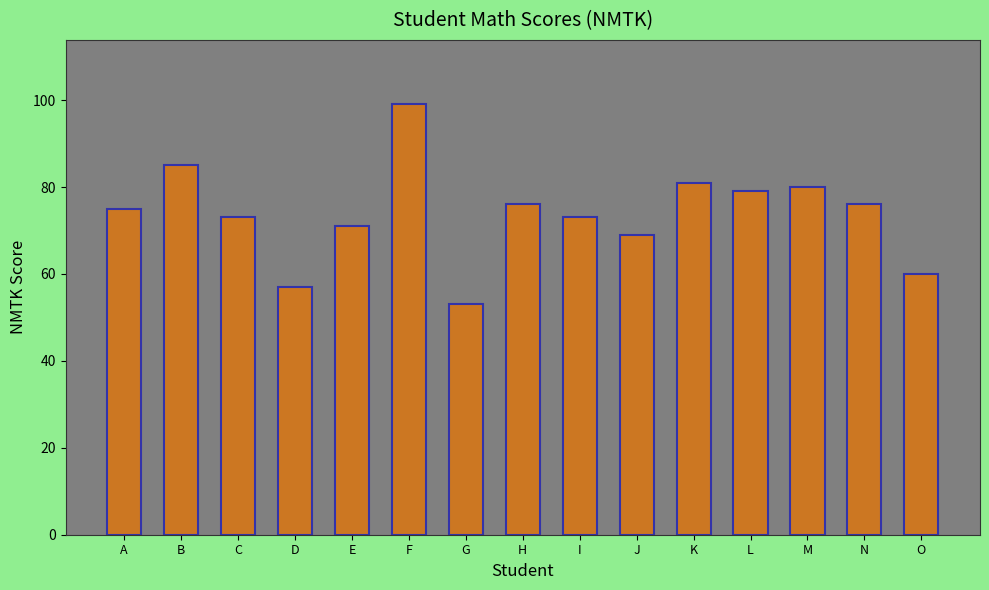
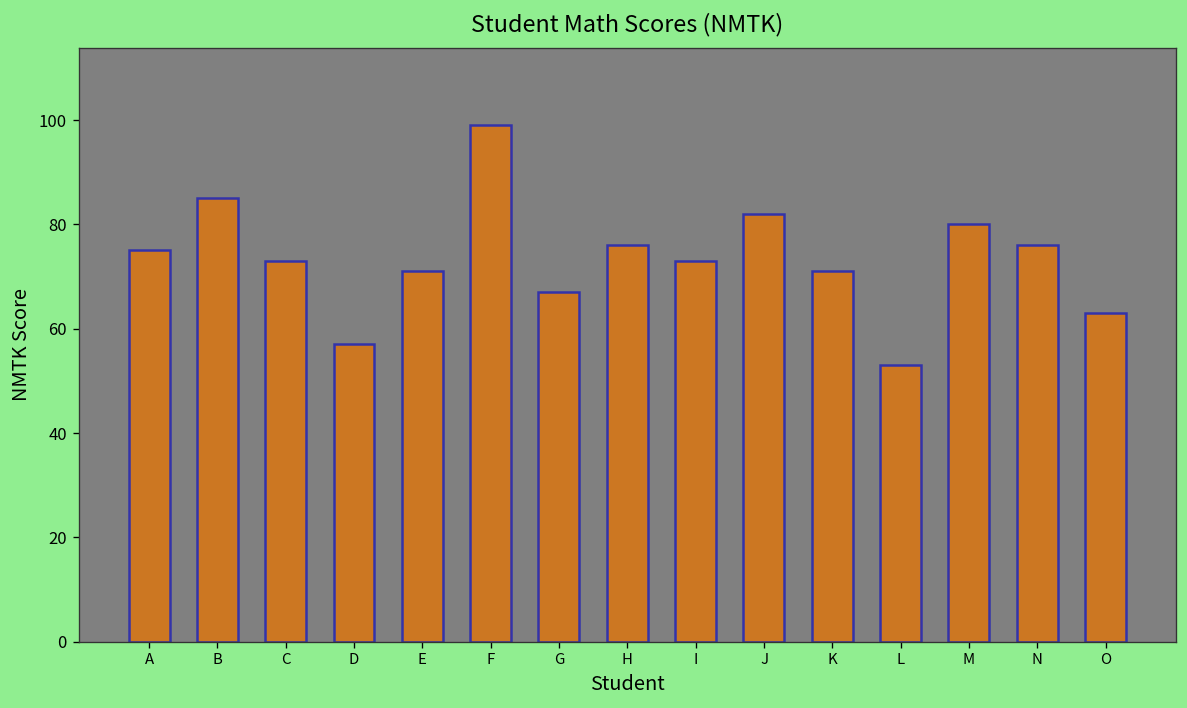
  {
    "A": 75,
    "B": 85,
    "C": 73,
    "D": 57,
    "E": 71,
    "F": 99,
-   "G": 53,
+   "G": 67,
    "H": 76,
    "I": 73,
-   "J": 69,
-   "K": 81,
-   "L": 79,
+   "J": 82,
+   "K": 71,
+   "L": 53,
    "M": 80,
    "N": 76,
-   "O": 60
+   "O": 63
  }
